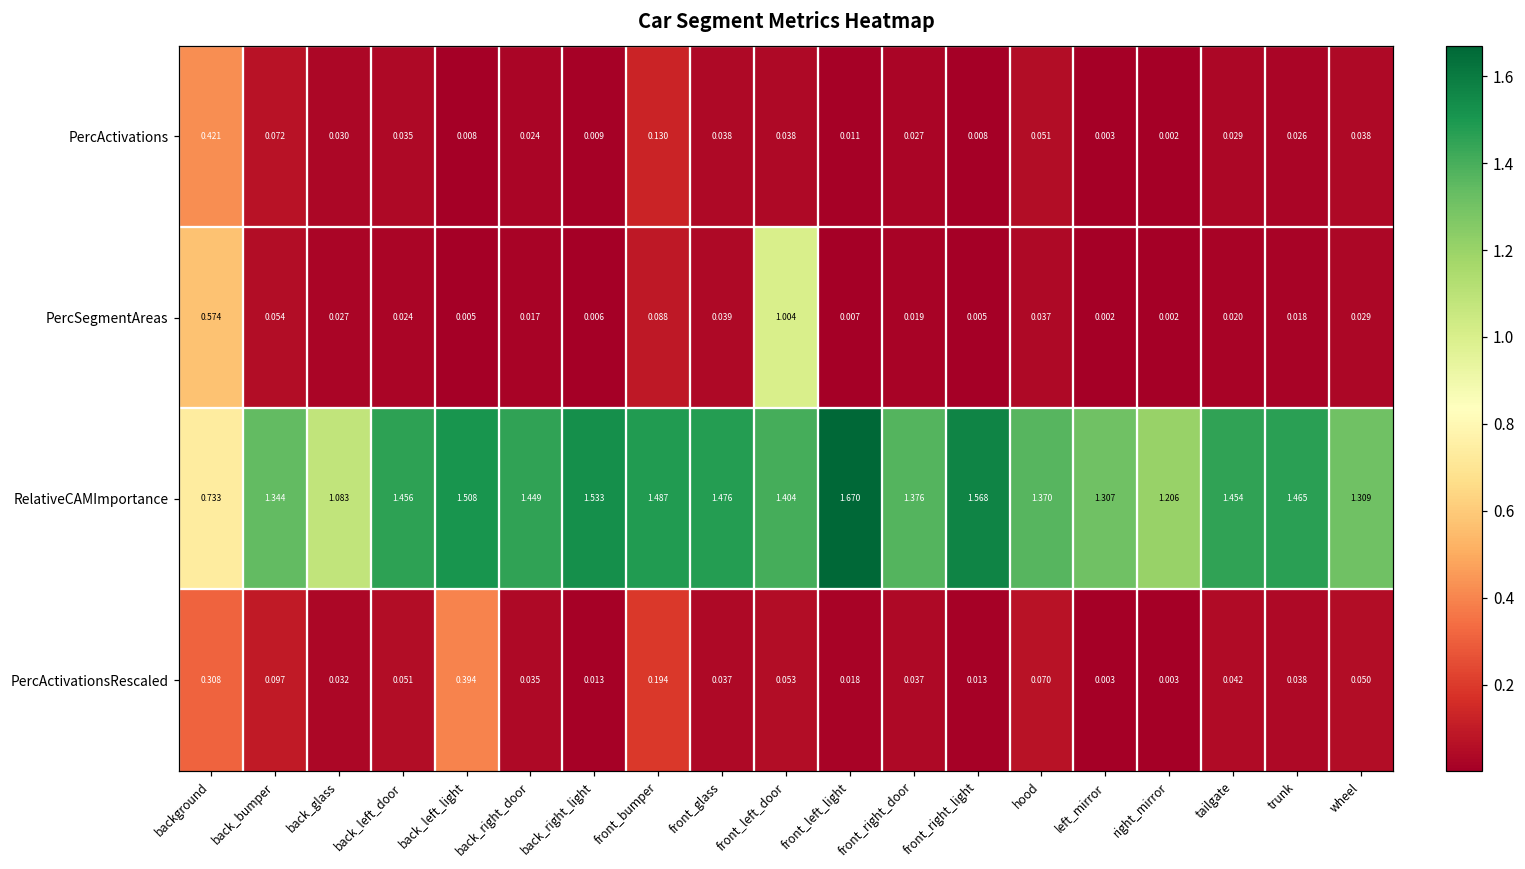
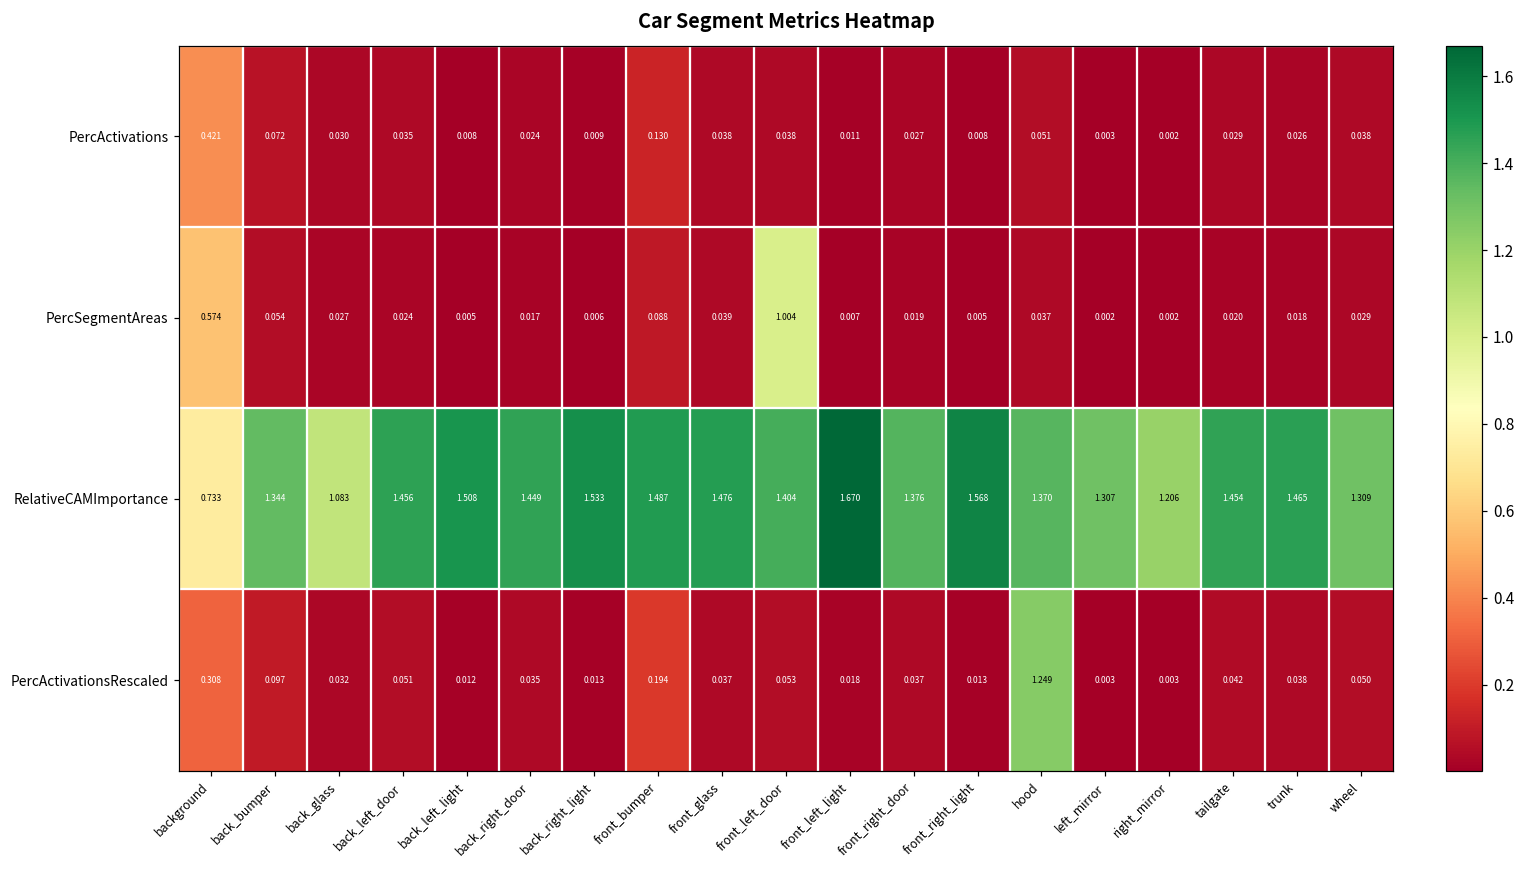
  {
    "PercActivations": {
      "background": 0.421,
      "back_bumper": 0.072,
      "back_glass": 0.030,
      "back_left_door": 0.035,
      "back_left_light": 0.008,
      "back_right_door": 0.024,
      "back_right_light": 0.009,
      "front_bumper": 0.130,
      "front_glass": 0.038,
      "front_left_door": 0.038,
      "front_left_light": 0.011,
      "front_right_door": 0.027,
      "front_right_light": 0.008,
      "hood": 0.051,
      "left_mirror": 0.003,
      "right_mirror": 0.002,
      "tailgate": 0.029,
      "trunk": 0.026,
      "wheel": 0.038
    },
    "PercSegmentAreas": {
      "background": 0.574,
      "back_bumper": 0.054,
      "back_glass": 0.027,
      "back_left_door": 0.024,
      "back_left_light": 0.005,
      "back_right_door": 0.017,
      "back_right_light": 0.006,
      "front_bumper": 0.088,
      "front_glass": 0.039,
      "front_left_door": 1.004,
      "front_left_light": 0.007,
      "front_right_door": 0.019,
      "front_right_light": 0.005,
      "hood": 0.037,
      "left_mirror": 0.002,
      "right_mirror": 0.002,
      "tailgate": 0.020,
      "trunk": 0.018,
      "wheel": 0.029
    },
    "RelativeCAMImportance": {
      "background": 0.733,
      "back_bumper": 1.344,
      "back_glass": 1.083,
      "back_left_door": 1.456,
      "back_left_light": 1.508,
      "back_right_door": 1.449,
      "back_right_light": 1.533,
      "front_bumper": 1.487,
      "front_glass": 1.476,
      "front_left_door": 1.404,
      "front_left_light": 1.670,
      "front_right_door": 1.376,
      "front_right_light": 1.568,
      "hood": 1.370,
      "left_mirror": 1.307,
      "right_mirror": 1.206,
      "tailgate": 1.454,
      "trunk": 1.465,
      "wheel": 1.309
    },
    "PercActivationsRescaled": {
      "background": 0.308,
      "back_bumper": 0.097,
      "back_glass": 0.032,
      "back_left_door": 0.051,
-     "back_left_light": 0.394,
+     "back_left_light": 0.012,
      "back_right_door": 0.035,
      "back_right_light": 0.013,
      "front_bumper": 0.194,
      "front_glass": 0.037,
      "front_left_door": 0.053,
      "front_left_light": 0.018,
      "front_right_door": 0.037,
      "front_right_light": 0.013,
-     "hood": 0.070,
+     "hood": 1.249,
      "left_mirror": 0.003,
      "right_mirror": 0.003,
      "tailgate": 0.042,
      "trunk": 0.038,
      "wheel": 0.050
    }
  }
